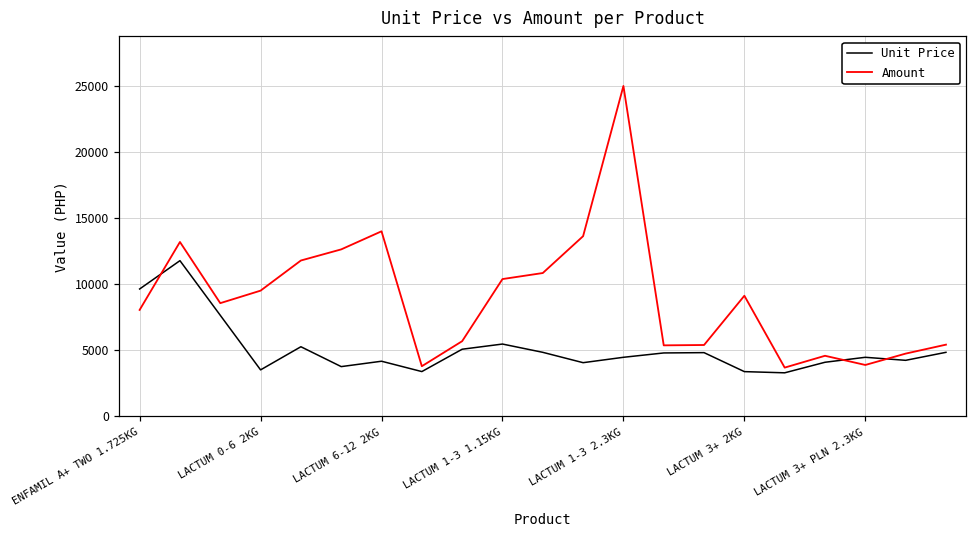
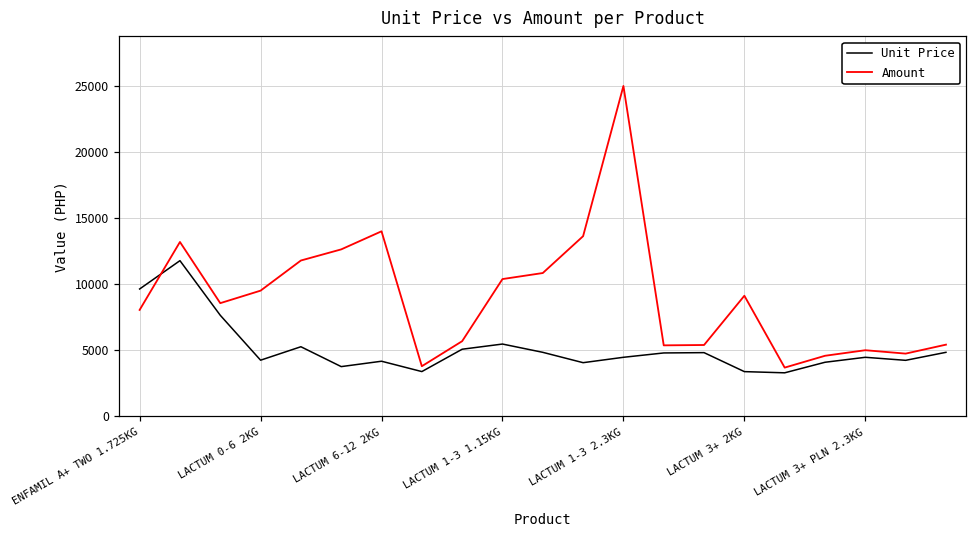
  {
    "Unit Price": {
      "ENFAMIL A+ TWO 1.725KG": 9600,
-     "LACTUM 0-6 2KG": 3500,
+     "LACTUM 0-6 2KG": 4200,
      "LACTUM 6-12 2KG": 4200,
      "LACTUM 1-3 1.15KG": 5500,
      "LACTUM 1-3 2.3KG": 4500,
      "LACTUM 3+ 2KG": 3400,
      "LACTUM 3+ PLN 2.3KG": 4500
    },
    "Amount": {
      "ENFAMIL A+ TWO 1.725KG": 8000,
      "LACTUM 0-6 2KG": 9500,
      "LACTUM 6-12 2KG": 14000,
      "LACTUM 1-3 1.15KG": 10400,
      "LACTUM 1-3 2.3KG": 25000,
      "LACTUM 3+ 2KG": 9100,
-     "LACTUM 3+ PLN 2.3KG": 3900
+     "LACTUM 3+ PLN 2.3KG": 5000
    }
  }
